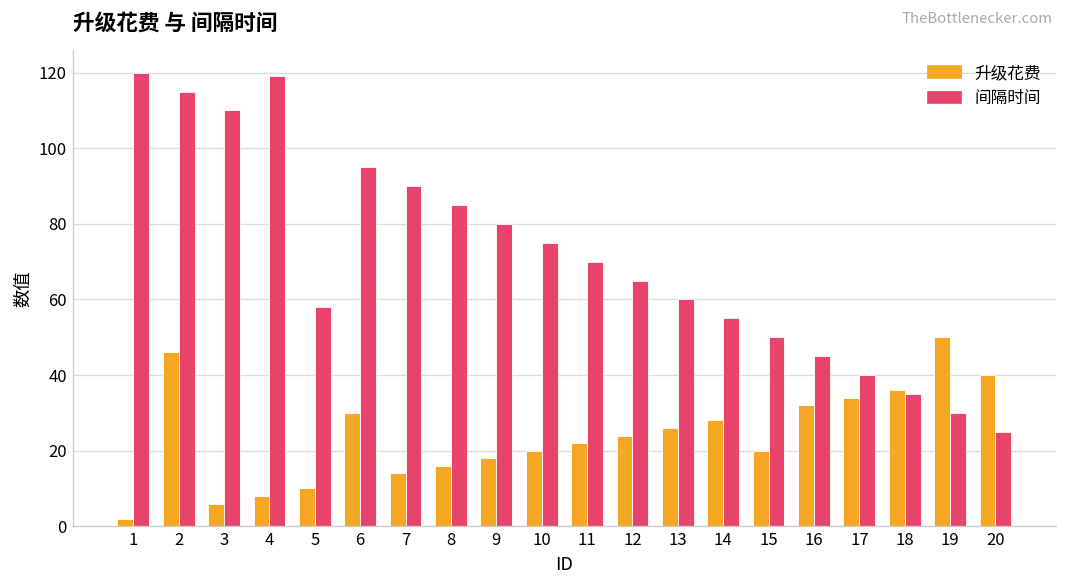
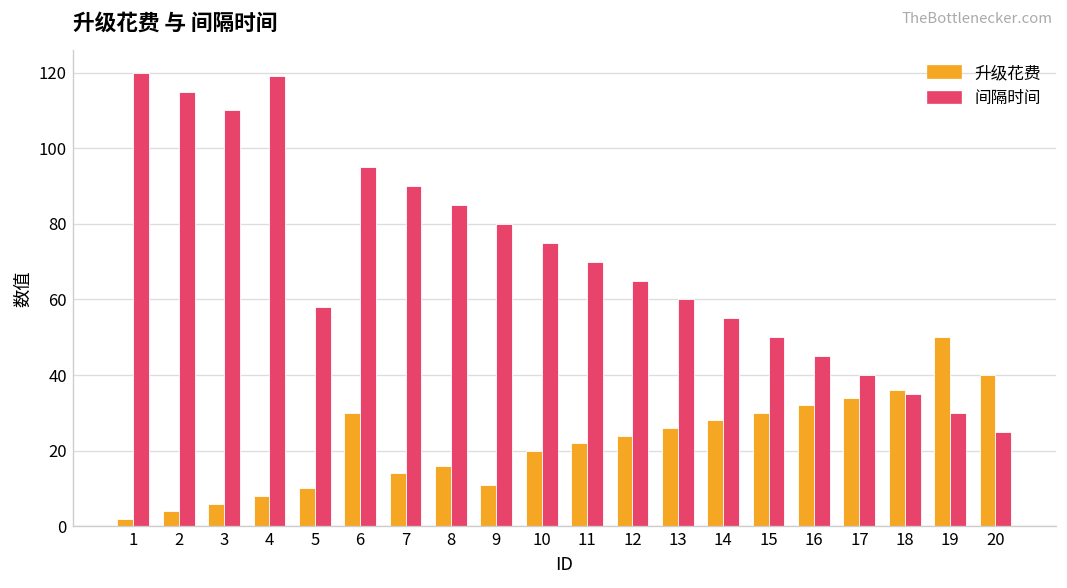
  {
    "升级花费": {
      "1": 2,
-     "2": 46,
+     "2": 4,
      "3": 6,
      "4": 8,
      "5": 10,
      "6": 30,
      "7": 14,
      "8": 16,
-     "9": 18,
+     "9": 11,
      "10": 20,
      "11": 22,
      "12": 24,
      "13": 26,
      "14": 28,
-     "15": 20,
+     "15": 30,
      "16": 32,
      "17": 34,
      "18": 36,
      "19": 50,
      "20": 40
    },
    "间隔时间": {
      "1": 120,
      "2": 115,
      "3": 110,
      "4": 119,
      "5": 58,
      "6": 95,
      "7": 90,
      "8": 85,
      "9": 80,
      "10": 75,
      "11": 70,
      "12": 65,
      "13": 60,
      "14": 55,
      "15": 50,
      "16": 45,
      "17": 40,
      "18": 35,
      "19": 30,
      "20": 25
    }
  }
